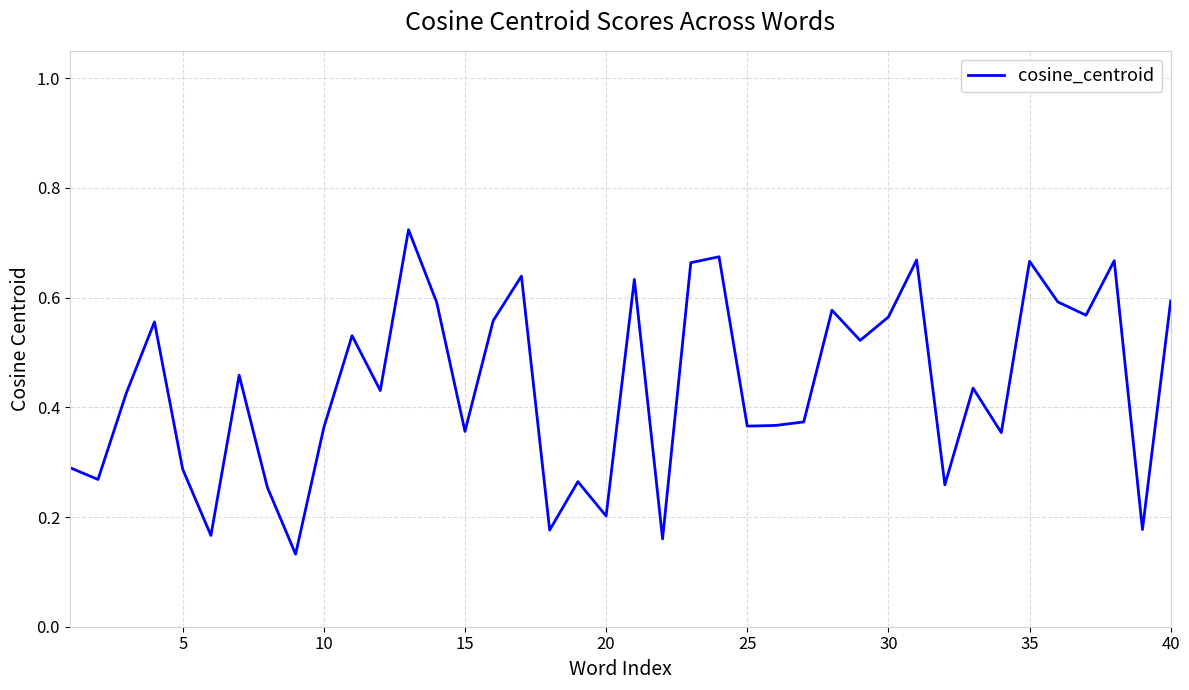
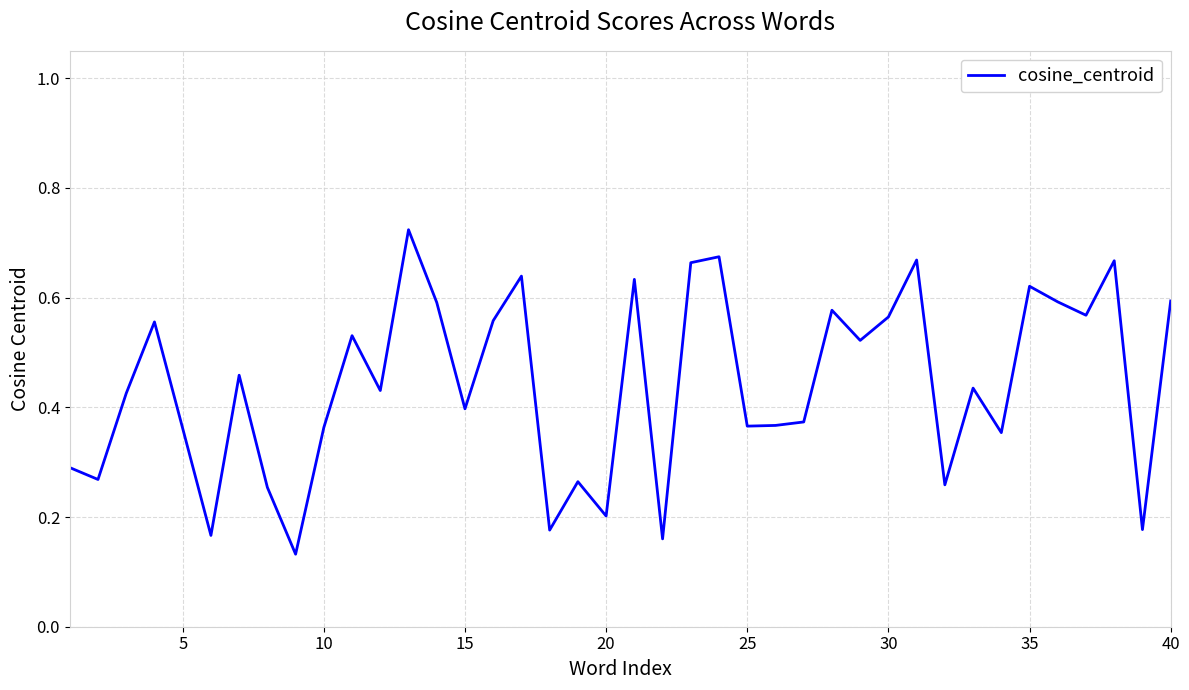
  {
-   "5": 0.29,
+   "5": 0.36,
    "10": 0.36,
-   "15": 0.36,
+   "15": 0.40,
    "20": 0.20,
    "25": 0.37,
    "30": 0.56,
-   "35": 0.67,
+   "35": 0.62,
    "40": 0.59
  }
